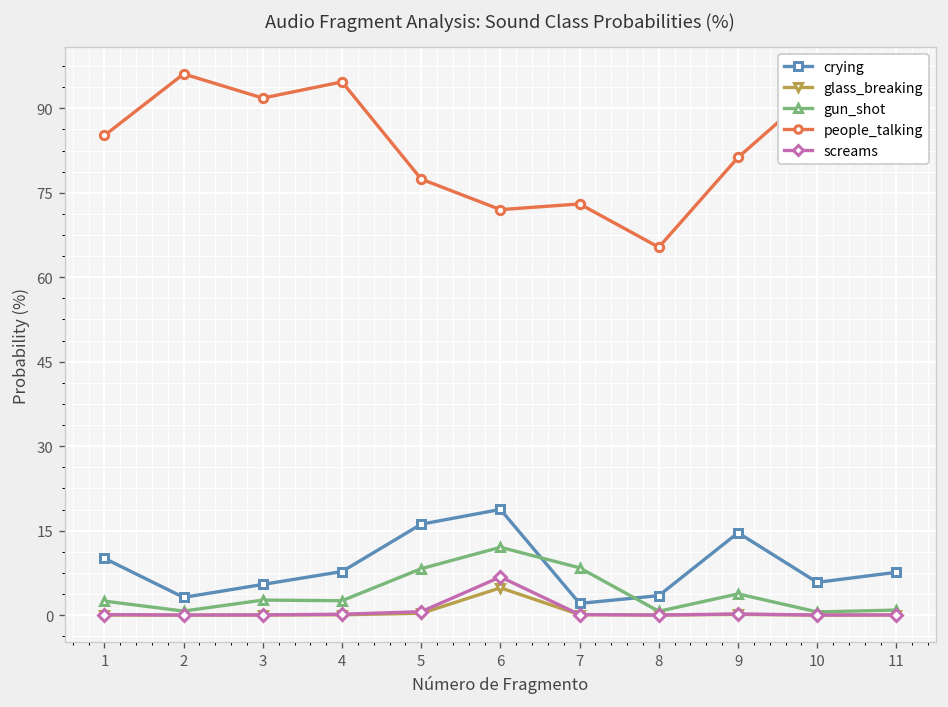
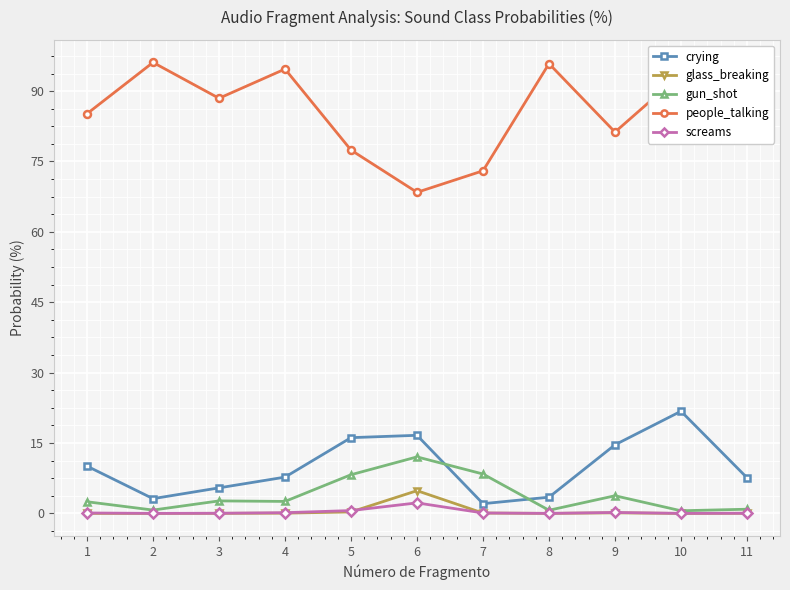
  {
    "crying": {
      "1": 10,
      "2": 3,
      "3": 5,
      "4": 8,
      "5": 16,
-     "6": 19,
+     "6": 17,
      "7": 2,
      "8": 3,
      "9": 15,
-     "10": 6,
+     "10": 22,
      "11": 8
    },
    "glass_breaking": {
      "6": 5
    },
    "gun_shot": {
      "1": 2,
      "2": 1,
      "3": 3,
      "4": 3,
      "5": 8,
      "6": 12,
      "7": 8,
      "8": 1,
      "9": 4,
      "10": 1,
      "11": 1
    },
    "people_talking": {
      "1": 85,
      "2": 96,
-     "3": 92,
+     "3": 88,
      "4": 95,
      "5": 77,
-     "6": 72,
+     "6": 68,
      "7": 73,
-     "8": 65,
+     "8": 96,
      "9": 81
    },
    "screams": {
-     "6": 7
+     "6": 2
    }
  }
